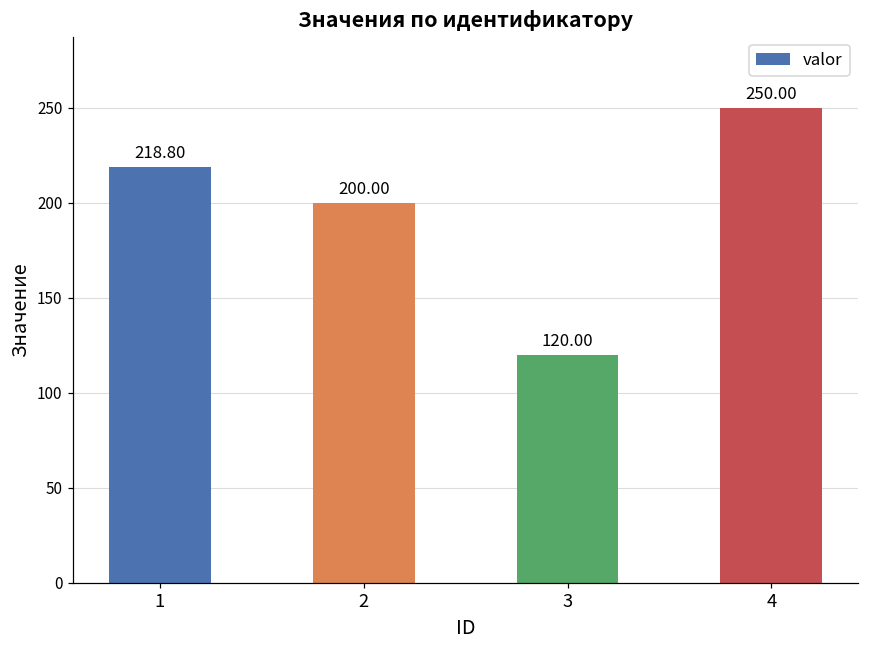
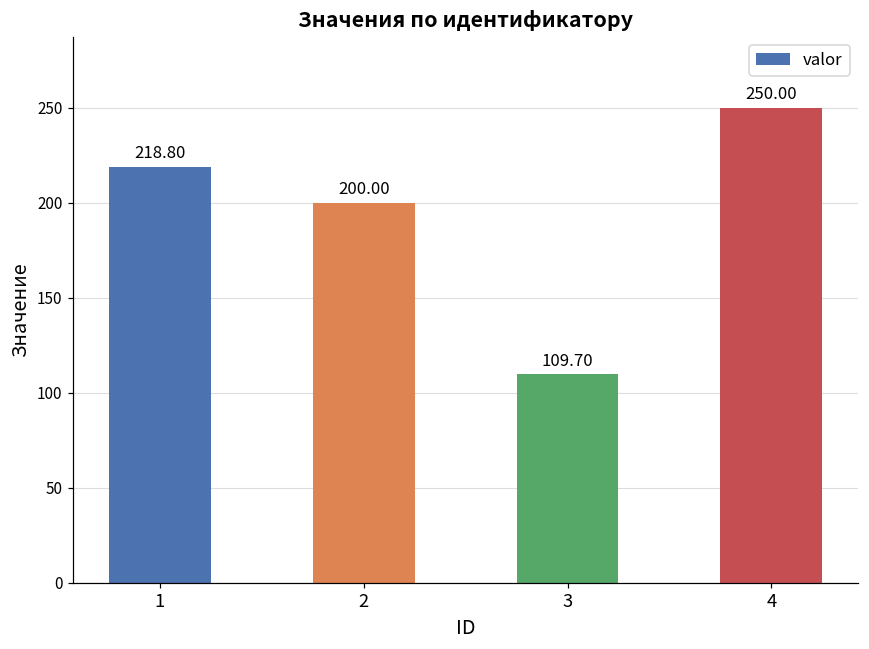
  {
    "1": 218.80,
    "2": 200.00,
-   "3": 120.00,
+   "3": 109.70,
    "4": 250.00
  }
